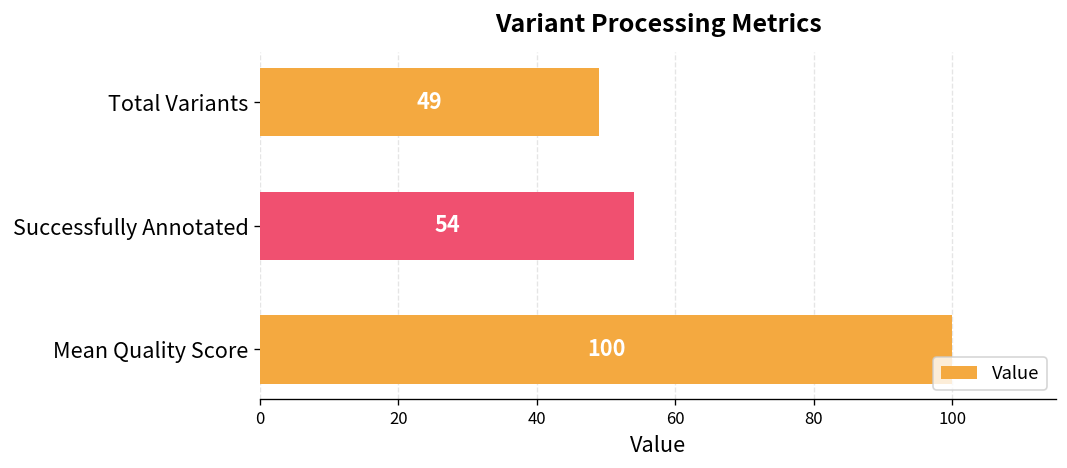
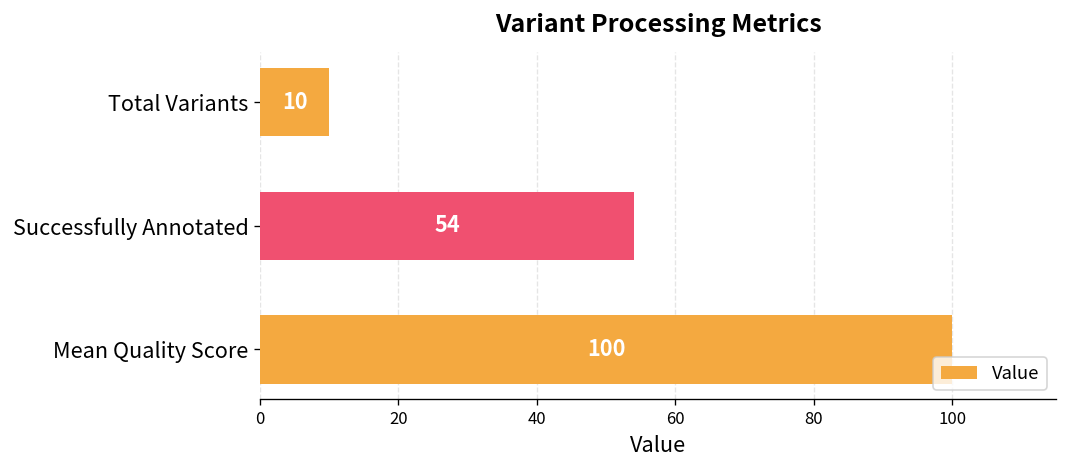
  {
-   "Total Variants": 49,
+   "Total Variants": 10,
    "Successfully Annotated": 54,
    "Mean Quality Score": 100
  }
